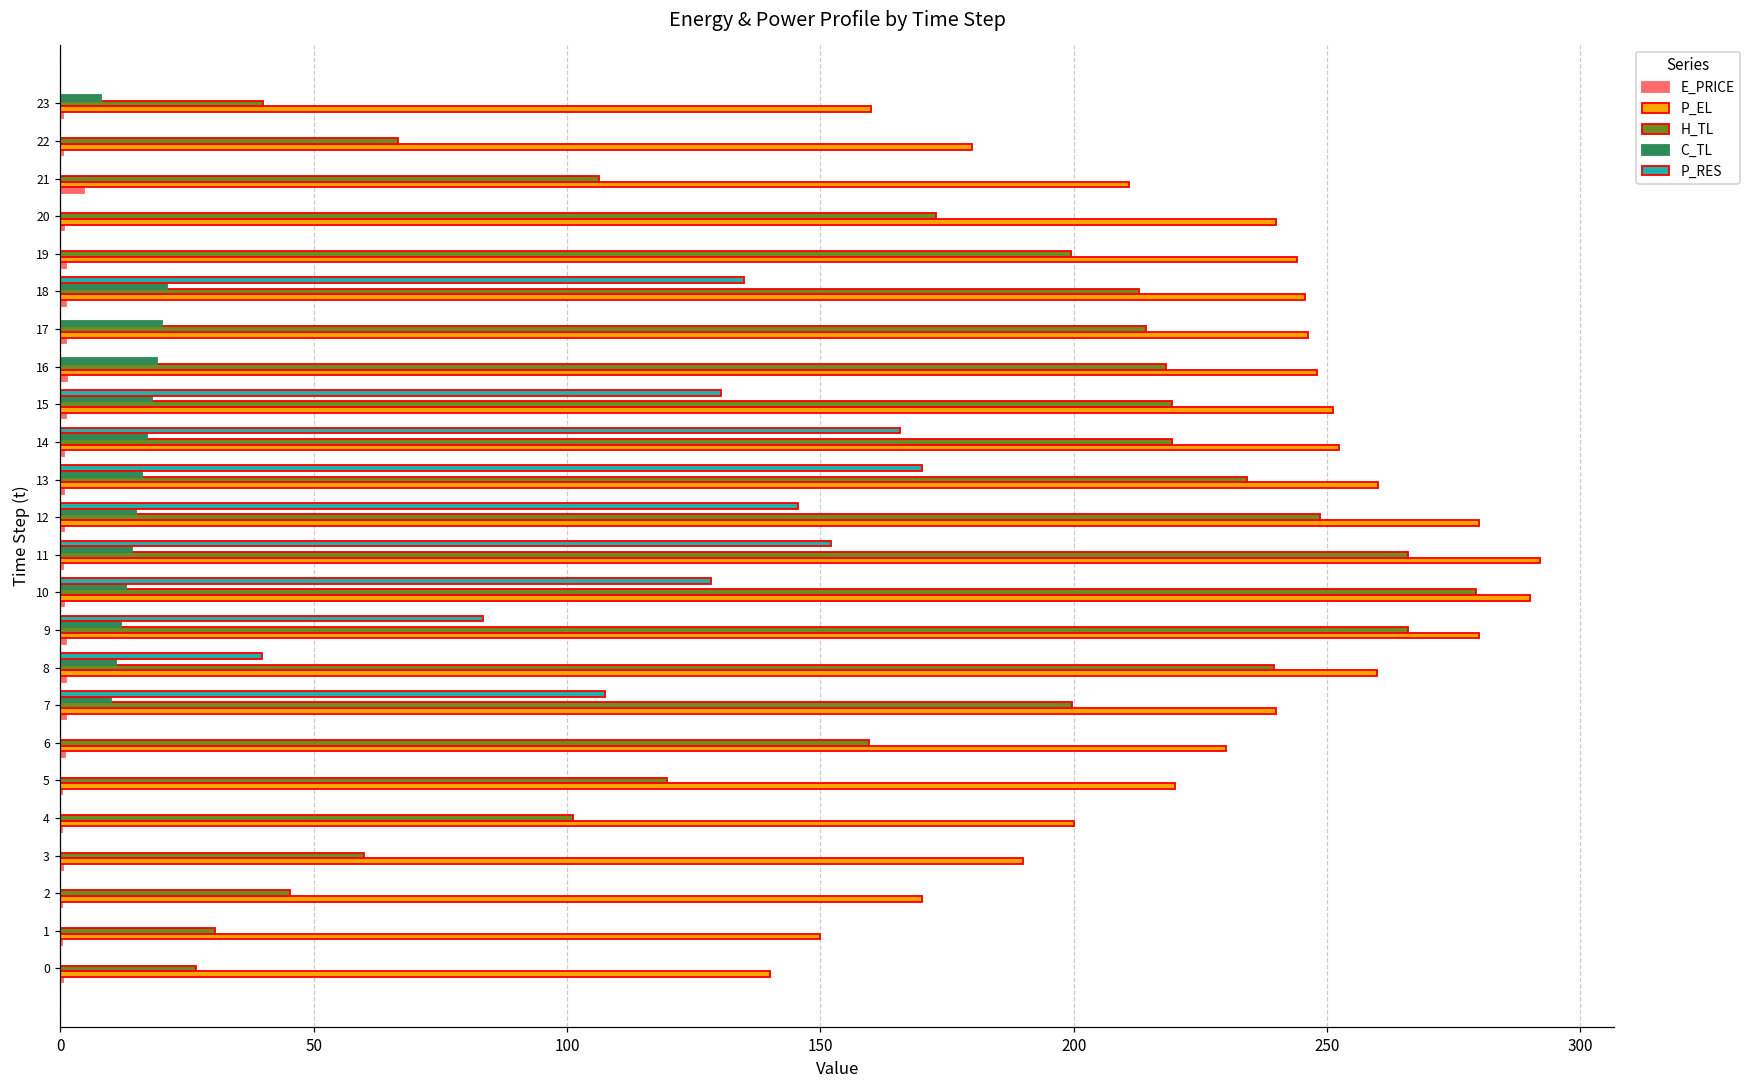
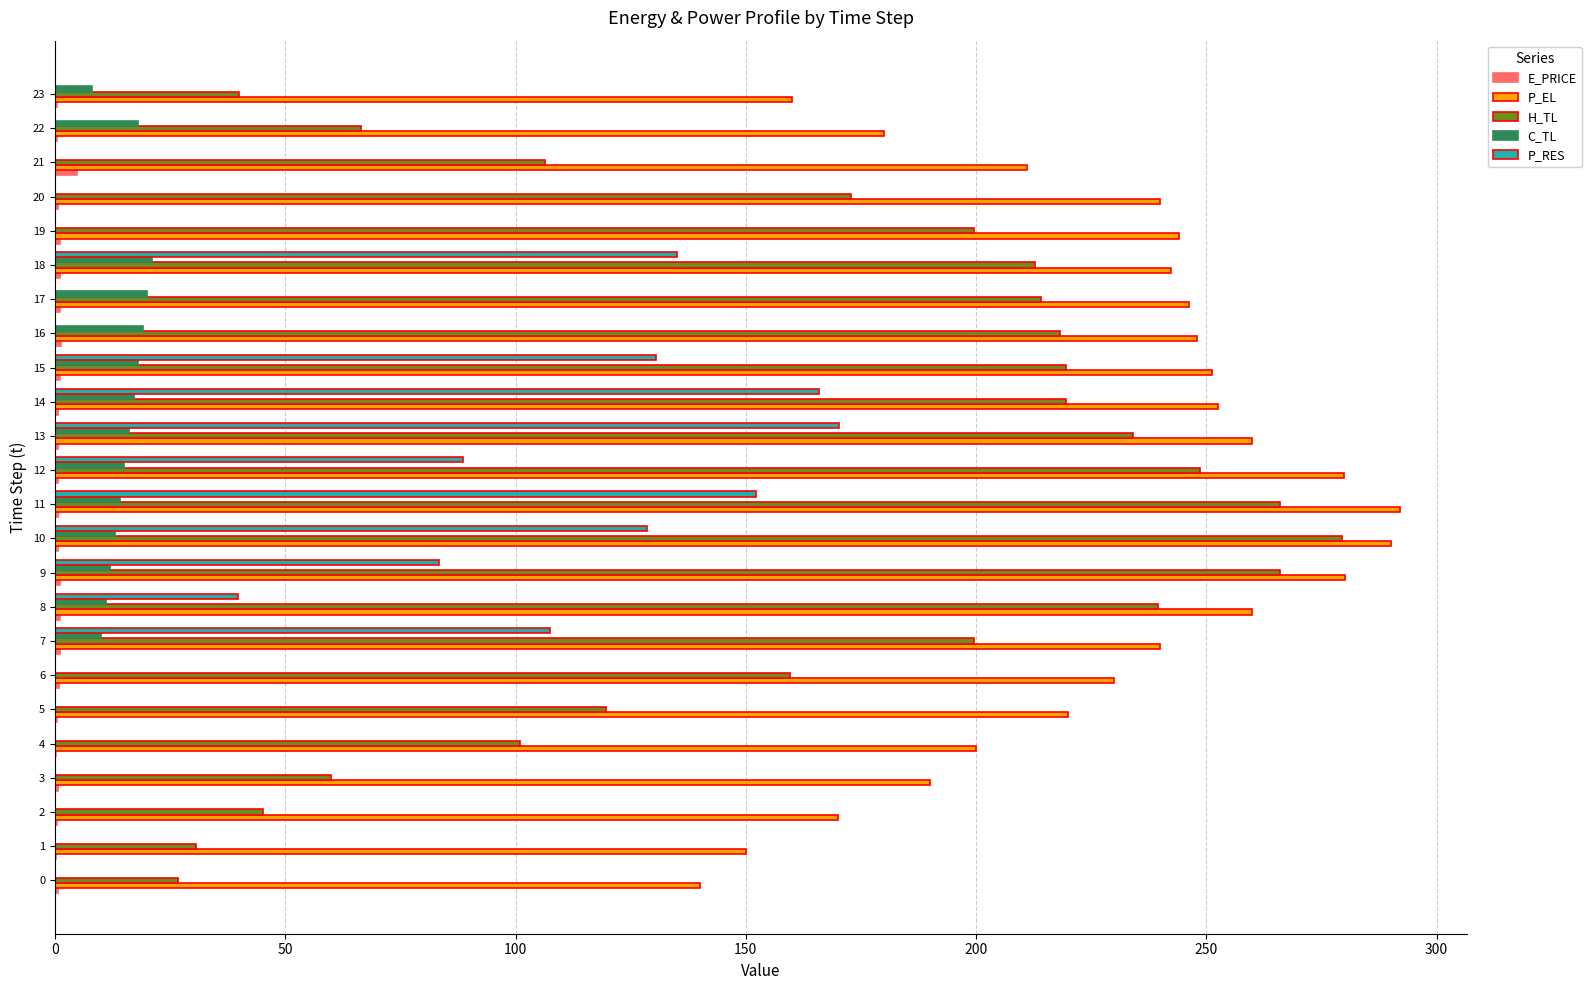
  {
    "E_PRICE": {
      "21": 5,
      "20": 1,
      "19": 1,
      "18": 1,
      "17": 1,
      "16": 1,
      "15": 1,
      "14": 1,
      "13": 1,
      "12": 1,
      "11": 1,
      "10": 1,
      "9": 1,
      "8": 1,
      "7": 1,
      "6": 1,
      "3": 1,
      "0": 1
    },
    "P_EL": {
      "23": 160,
      "22": 180,
      "21": 211,
      "20": 240,
      "19": 244,
-     "18": 246,
+     "18": 242,
      "17": 246,
      "16": 248,
      "15": 251,
      "14": 252,
      "13": 260,
      "12": 280,
      "11": 292,
      "10": 290,
      "9": 280,
      "8": 260,
      "7": 240,
      "6": 230,
      "5": 220,
      "4": 200,
      "3": 190,
      "2": 170,
      "1": 150,
      "0": 140
    },
    "H_TL": {
      "23": 40,
      "22": 67,
      "21": 106,
      "20": 173,
      "19": 199,
      "18": 213,
      "17": 214,
      "16": 218,
      "15": 219,
      "14": 219,
      "13": 234,
      "12": 249,
      "11": 266,
      "10": 279,
      "9": 266,
      "8": 239,
      "7": 200,
      "6": 160,
      "5": 120,
      "4": 101,
      "3": 60,
      "2": 45,
      "1": 31,
      "0": 27
    },
    "C_TL": {
      "23": 8,
-     "22": 0,
+     "22": 18,
      "21": 0,
      "20": 0,
      "19": 0,
      "18": 21,
      "17": 20,
      "16": 19,
      "15": 18,
      "14": 17,
      "13": 16,
      "12": 15,
      "11": 14,
      "10": 13,
      "9": 12,
      "8": 11,
      "7": 10,
      "6": 0,
      "5": 0,
      "4": 0,
      "3": 0,
      "2": 0,
      "1": 0,
      "0": 0
    },
    "P_RES": {
      "23": 0,
      "22": 0,
      "21": 0,
      "20": 0,
      "19": 0,
      "18": 135,
      "17": 0,
      "16": 0,
      "15": 130,
      "14": 166,
      "13": 170,
-     "12": 146,
+     "12": 89,
      "11": 152,
      "10": 129,
      "9": 83,
      "8": 40,
      "7": 108,
      "6": 0,
      "5": 0,
      "4": 0,
      "3": 0,
      "2": 0,
      "1": 0,
      "0": 0
    }
  }
